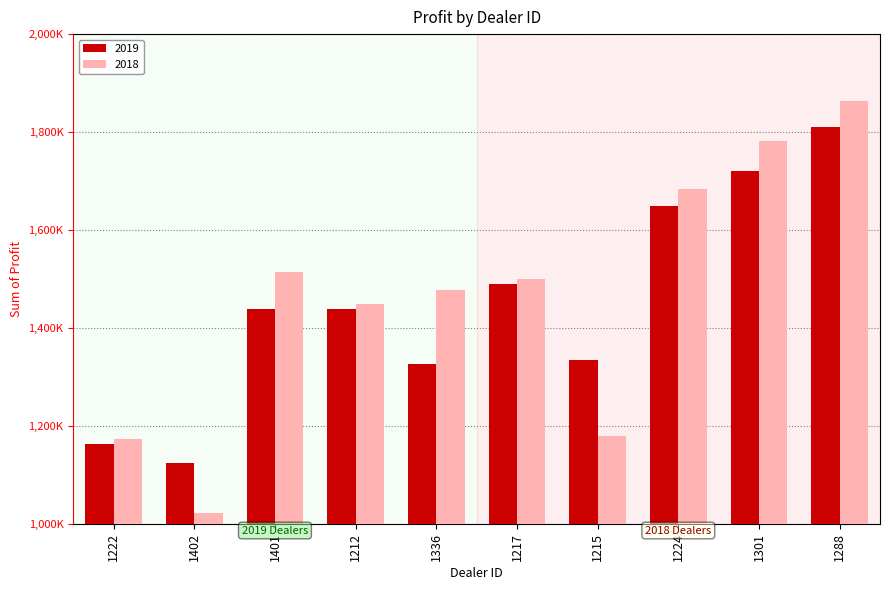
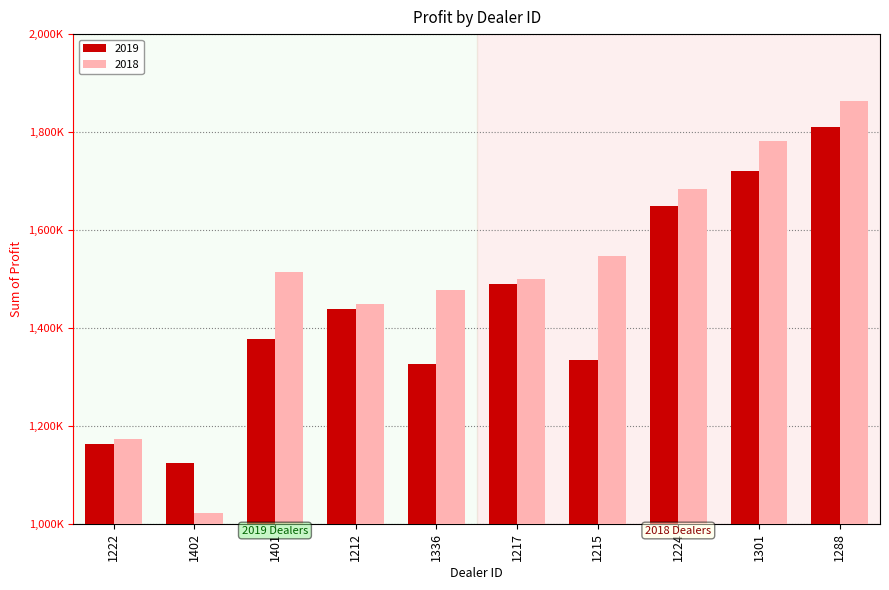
  {
    "2019": {
      "1222": "1,160,000",
      "1402": "1,120,000",
-     "1401": "1,440,000",
+     "1401": "1,380,000",
      "1212": "1,440,000",
      "1336": "1,330,000",
      "1217": "1,490,000",
      "1215": "1,340,000",
      "1224": "1,650,000",
      "1301": "1,720,000",
      "1288": "1,810,000"
    },
    "2018": {
      "1222": "1,170,000",
      "1402": "1,020,000",
      "1401": "1,510,000",
      "1212": "1,450,000",
      "1336": "1,480,000",
      "1217": "1,500,000",
-     "1215": "1,180,000",
+     "1215": "1,550,000",
      "1301": "1,780,000",
      "1288": "1,860,000"
    }
  }
